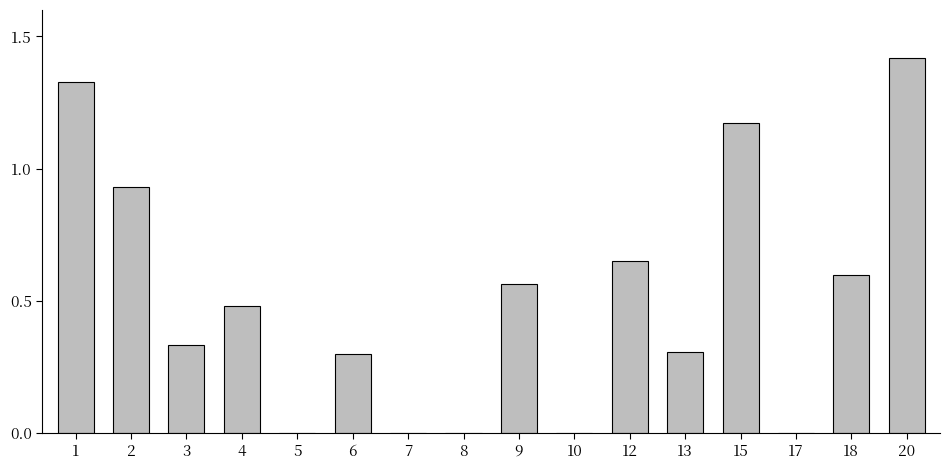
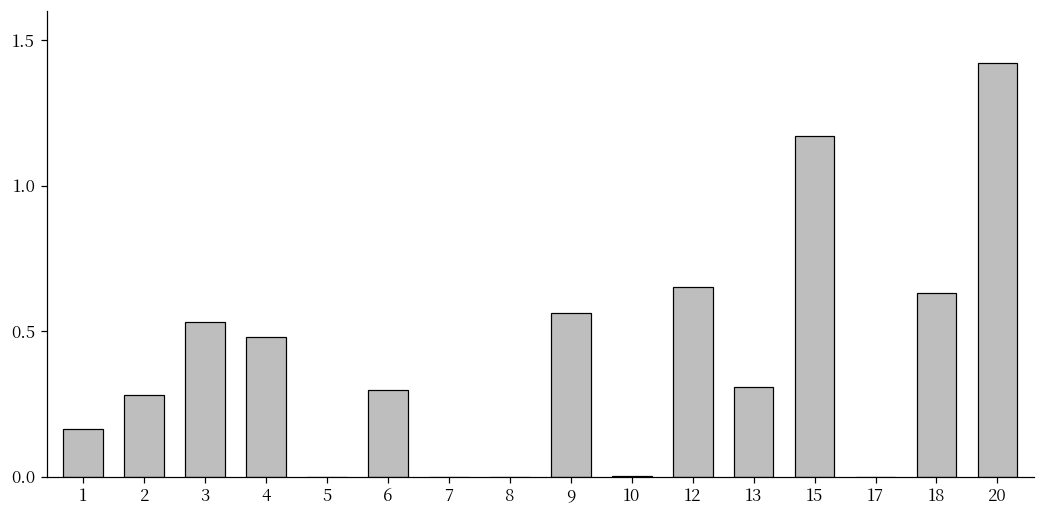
  {
-   "1": 1.33,
-   "2": 0.93,
-   "3": 0.33,
+   "1": 0.16,
+   "2": 0.28,
+   "3": 0.53,
    "4": 0.48,
    "5": 0.00,
    "6": 0.30,
    "7": 0.00,
    "8": 0.00,
    "9": 0.56,
    "12": 0.65,
    "13": 0.31,
    "15": 1.17,
    "17": 0.00,
-   "18": 0.60,
+   "18": 0.63,
    "20": 1.42
  }
